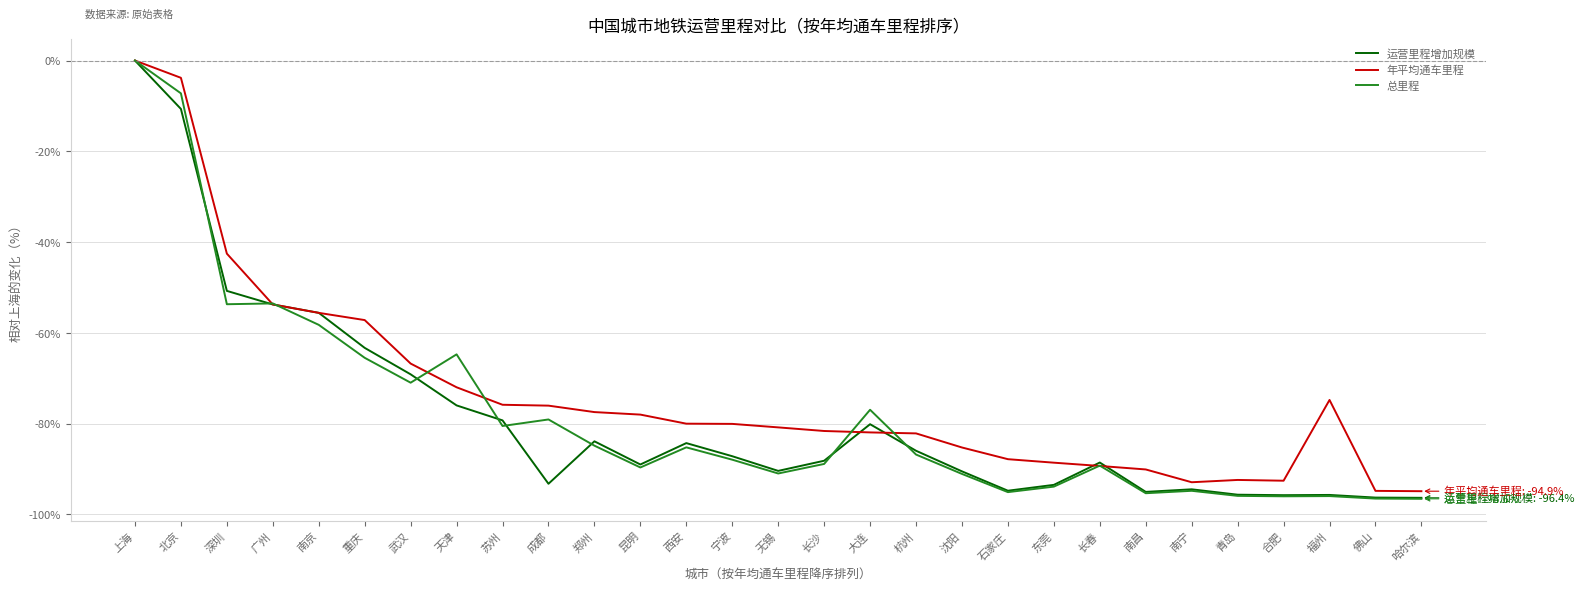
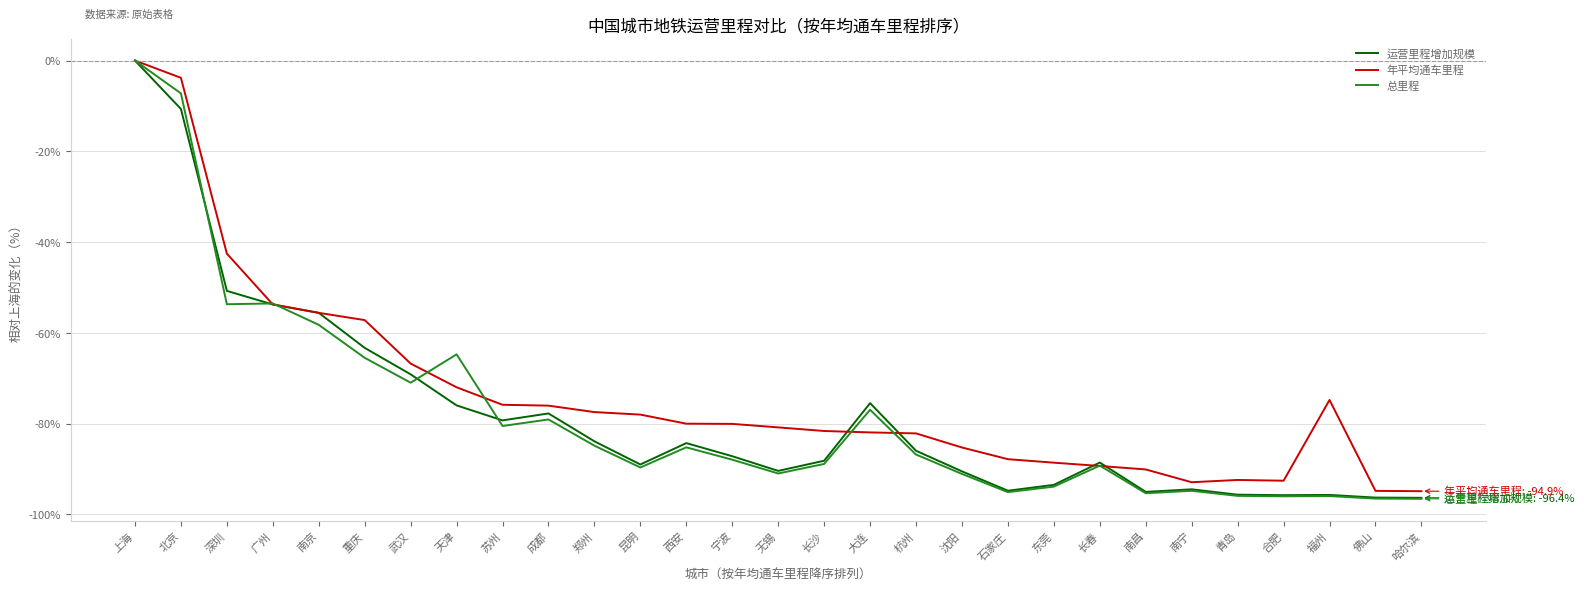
  {
    "运营里程增加规模": {
      "北京": "-11%",
      "深圳": "-51%",
      "重庆": "-63%",
      "武汉": "-69%",
      "天津": "-76%",
      "苏州": "-79%",
-     "成都": "-93%",
+     "成都": "-78%",
      "郑州": "-84%",
      "昆明": "-89%",
      "西安": "-84%",
      "宁波": "-87%",
      "无锡": "-90%",
      "长沙": "-88%",
-     "大连": "-80%",
+     "大连": "-75%",
      "杭州": "-86%",
      "长春": "-89%"
    },
    "年平均通车里程": {
      "北京": "-4%",
      "深圳": "-43%",
      "重庆": "-57%",
      "武汉": "-67%",
      "天津": "-72%",
      "苏州": "-76%",
      "成都": "-76%",
      "郑州": "-77%",
      "昆明": "-78%",
      "西安": "-80%",
      "宁波": "-80%",
      "无锡": "-81%",
      "长沙": "-82%",
      "大连": "-82%",
      "杭州": "-82%",
      "沈阳": "-85%",
      "石家庄": "-88%",
      "东莞": "-89%",
      "南昌": "-90%",
      "南宁": "-93%",
      "青岛": "-92%",
      "合肥": "-93%",
      "福州": "-75%",
      "佛山": "-95%"
    },
    "总里程": {
      "北京": "-7%",
      "深圳": "-54%",
      "南京": "-58%",
      "重庆": "-66%",
      "武汉": "-71%",
      "天津": "-65%",
      "苏州": "-81%",
      "成都": "-79%",
      "郑州": "-85%",
      "昆明": "-90%",
      "西安": "-85%",
      "宁波": "-88%",
      "无锡": "-91%",
      "长沙": "-89%",
      "大连": "-77%",
      "杭州": "-87%"
    }
  }
